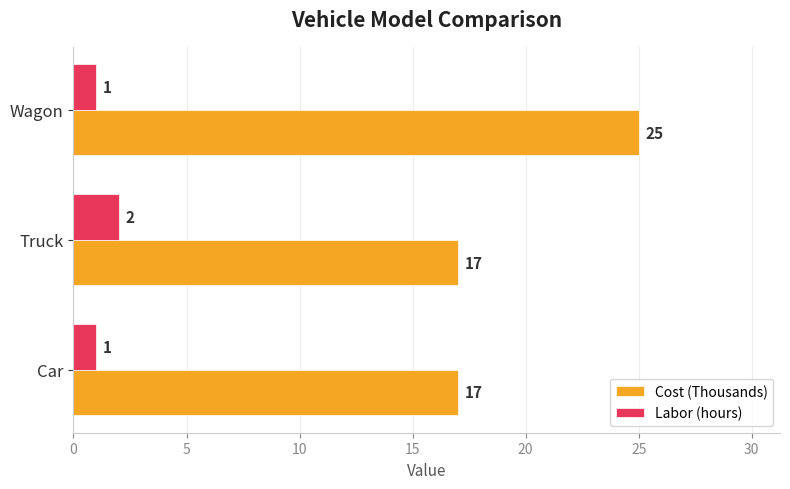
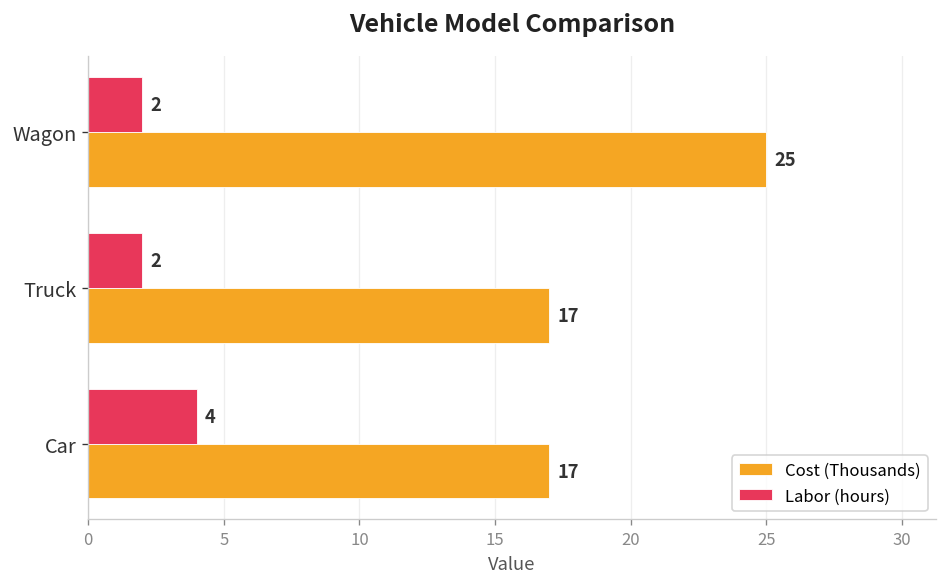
  {
    "Cost (Thousands)": {
      "Wagon": 25,
      "Truck": 17,
      "Car": 17
    },
    "Labor (hours)": {
-     "Wagon": 1,
+     "Wagon": 2,
      "Truck": 2,
-     "Car": 1
+     "Car": 4
    }
  }
